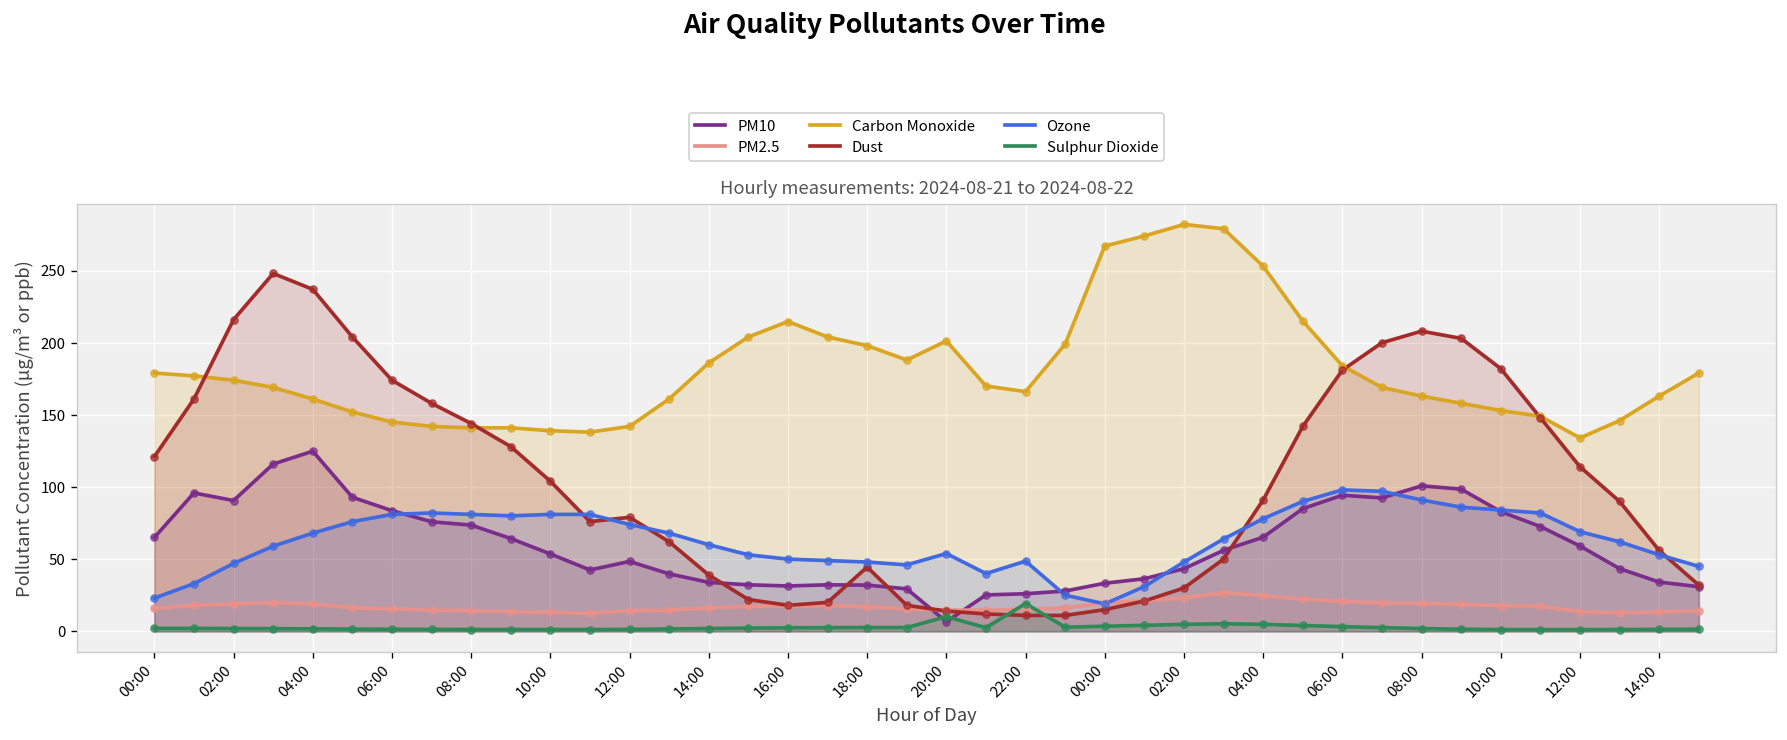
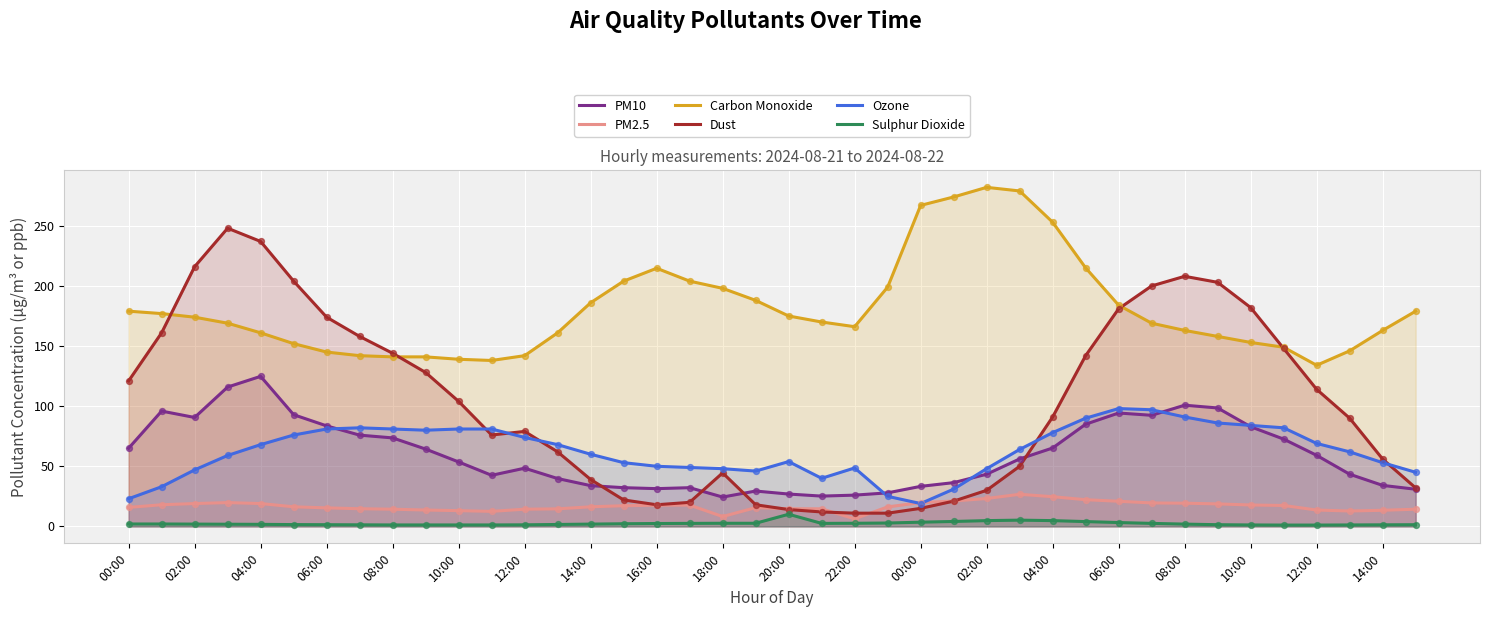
  {
    "PM10": {
      "16:00": 31,
-     "18:00": 32,
-     "20:00": 7,
+     "18:00": 24,
+     "20:00": 27,
      "22:00": 26
    },
    "PM2.5": {
-     "18:00": 17,
-     "22:00": 15
+     "18:00": 8,
+     "22:00": 6
    },
    "Carbon Monoxide": {
      "16:00": 215,
      "18:00": 198,
-     "20:00": 201,
+     "20:00": 175,
      "22:00": 166
    },
    "Dust": {
      "18:00": 45,
      "22:00": 11
    },
    "Ozone": {
      "16:00": 50,
      "18:00": 48,
      "20:00": 54,
      "22:00": 49
    },
    "Sulphur Dioxide": {
      "16:00": 2,
      "18:00": 3,
      "20:00": 10,
-     "22:00": 19
+     "22:00": 3
    }
  }
